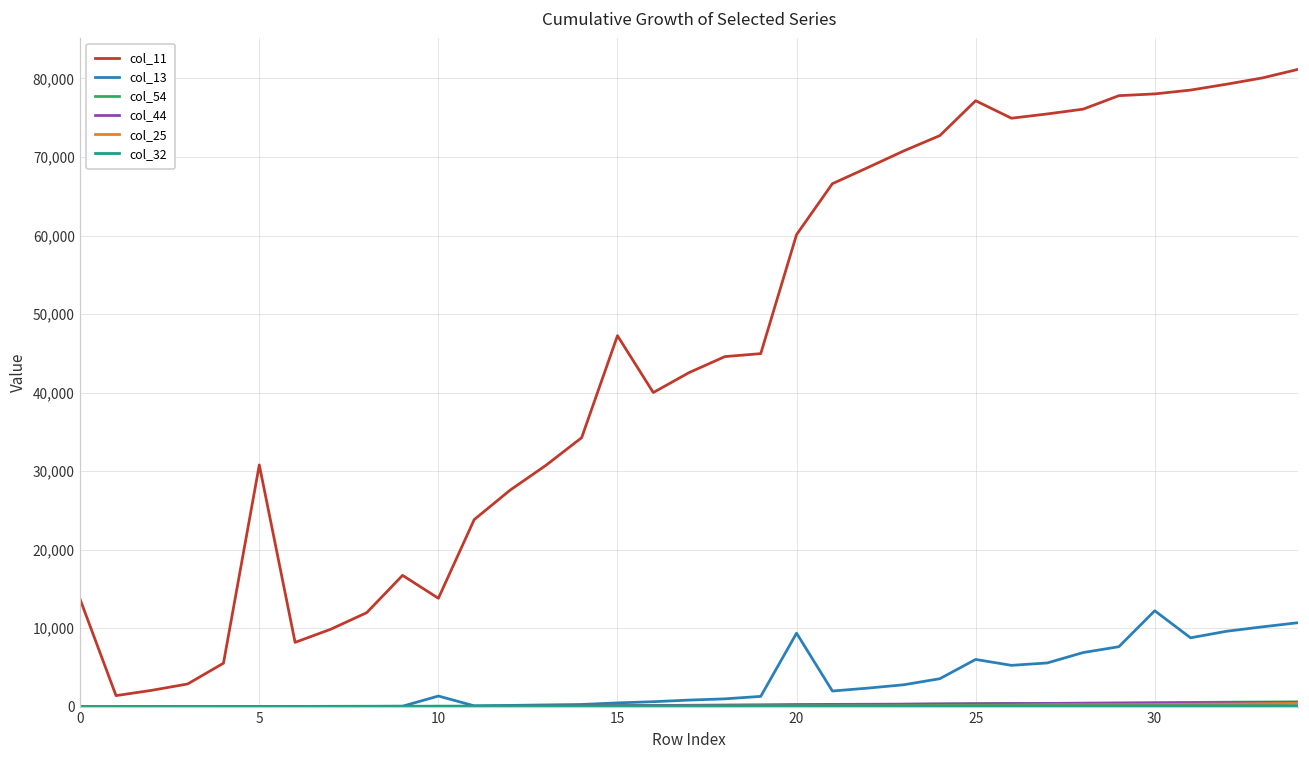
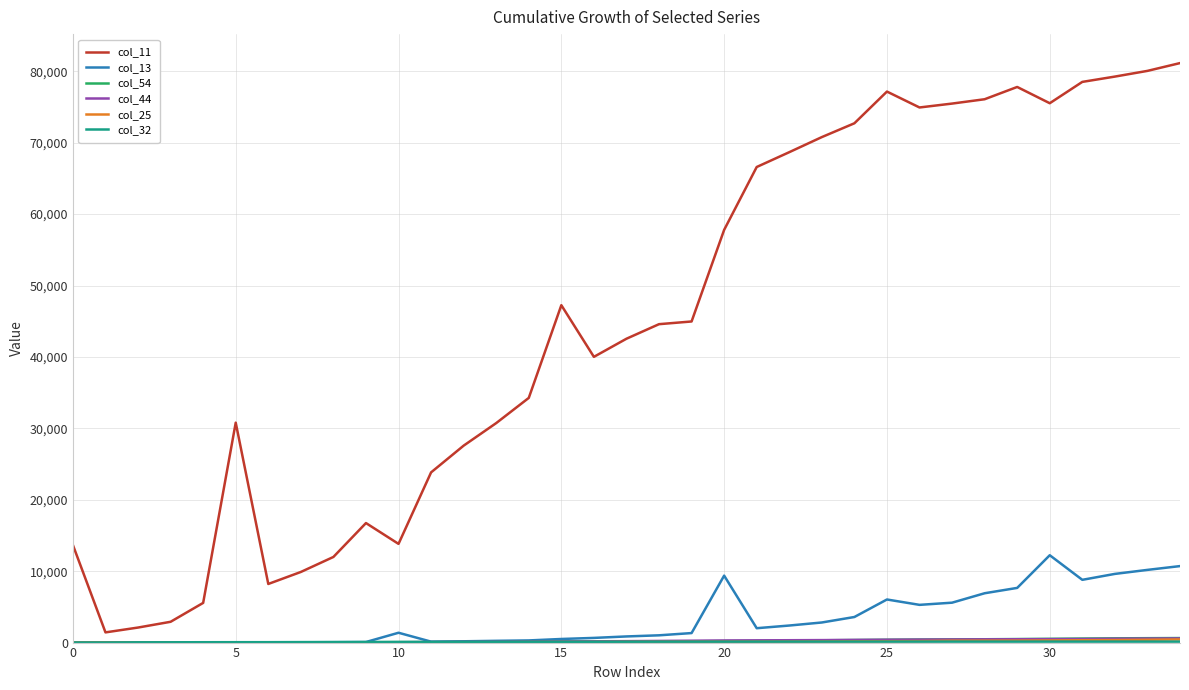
  {
    "col_11": {
      "0": "14,000",
      "5": "31,000",
      "10": "14,000",
      "15": "47,000",
-     "20": "60,000",
+     "20": "58,000",
      "25": "77,000",
-     "30": "78,000"
+     "30": "76,000"
    },
    "col_13": {
      "10": "1,000",
      "20": "9,000",
      "25": "6,000",
      "30": "12,000"
    }
  }
